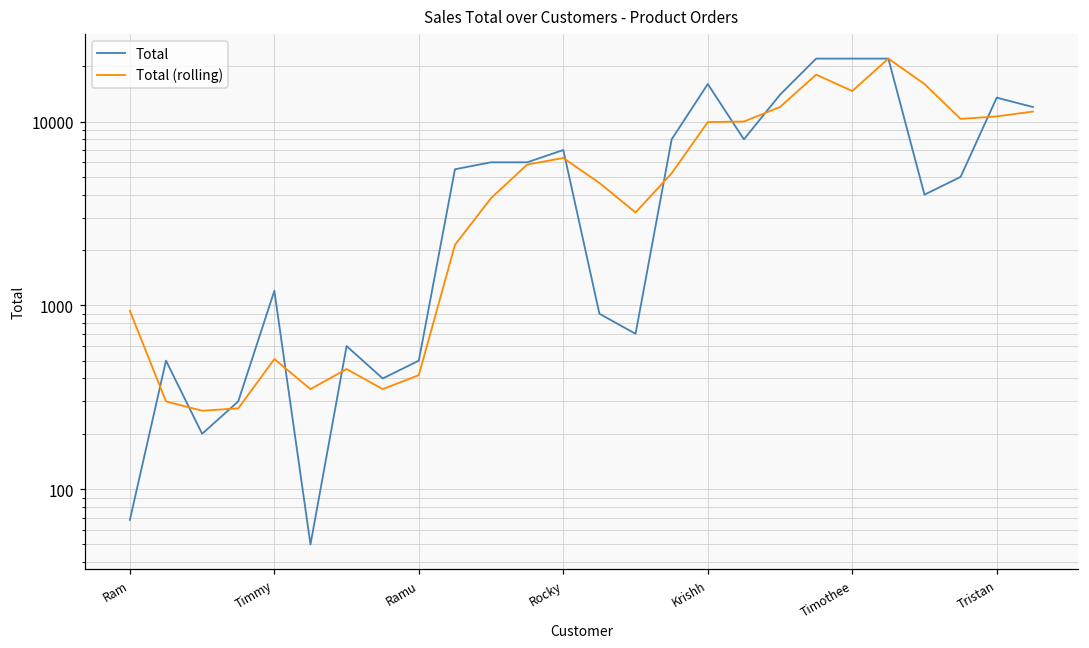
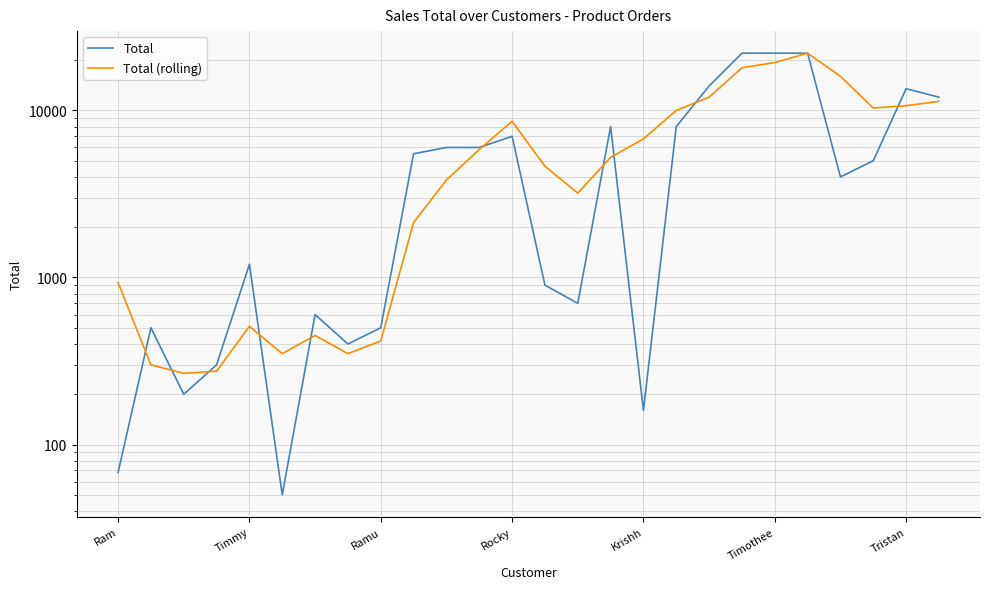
  {
    "Total": {
      "Ram": 68,
      "Timmy": 1200,
      "Ramu": 500,
      "Rocky": 7000,
-     "Krishh": 16000,
+     "Krishh": 160,
      "Timothee": 22000,
      "Tristan": 13000
    },
    "Total (rolling)": {
      "Ram": 900,
      "Timmy": 510,
      "Ramu": 420,
-     "Rocky": 6300,
-     "Krishh": 10000,
-     "Timothee": 15000,
+     "Rocky": 9000,
+     "Krishh": 6800,
+     "Timothee": 19000,
      "Tristan": 11000
    }
  }
